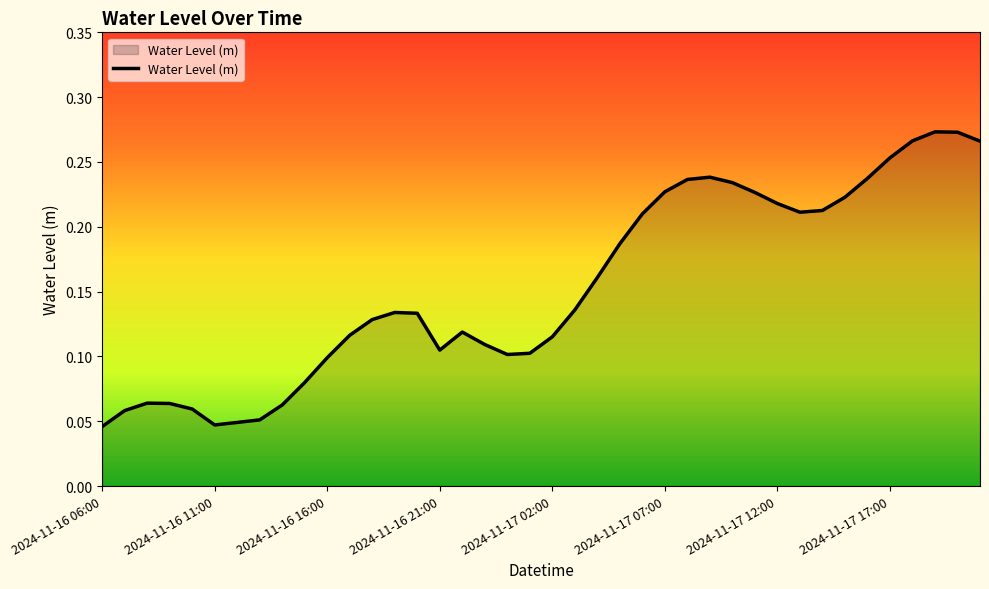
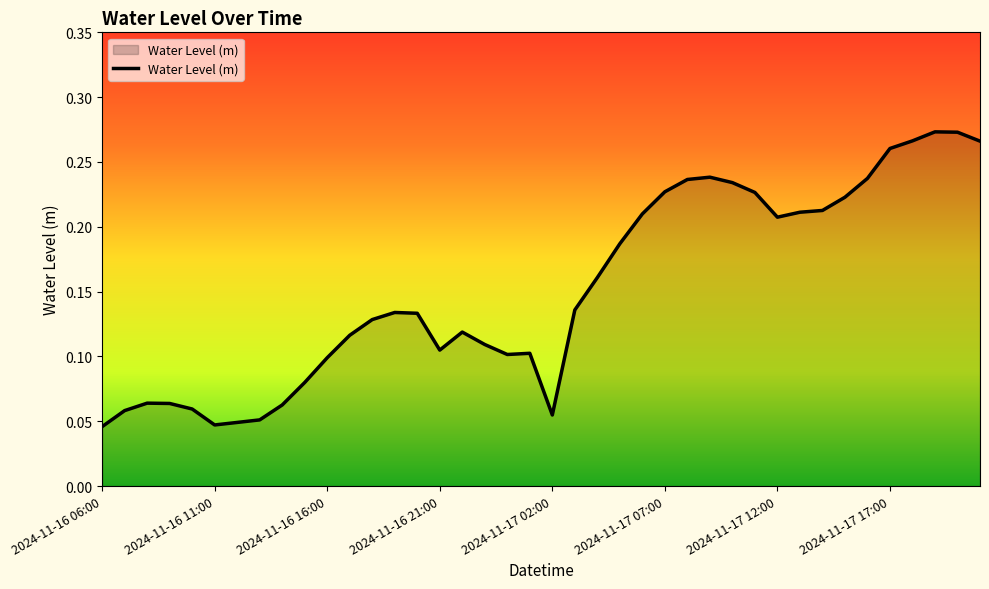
  {
    "2024-11-16 06:00": 0.046,
    "2024-11-16 11:00": 0.047,
    "2024-11-16 16:00": 0.099,
    "2024-11-16 21:00": 0.105,
-   "2024-11-17 02:00": 0.115,
+   "2024-11-17 02:00": 0.055,
    "2024-11-17 07:00": 0.227,
-   "2024-11-17 12:00": 0.218,
-   "2024-11-17 17:00": 0.253
+   "2024-11-17 12:00": 0.207,
+   "2024-11-17 17:00": 0.260
  }
